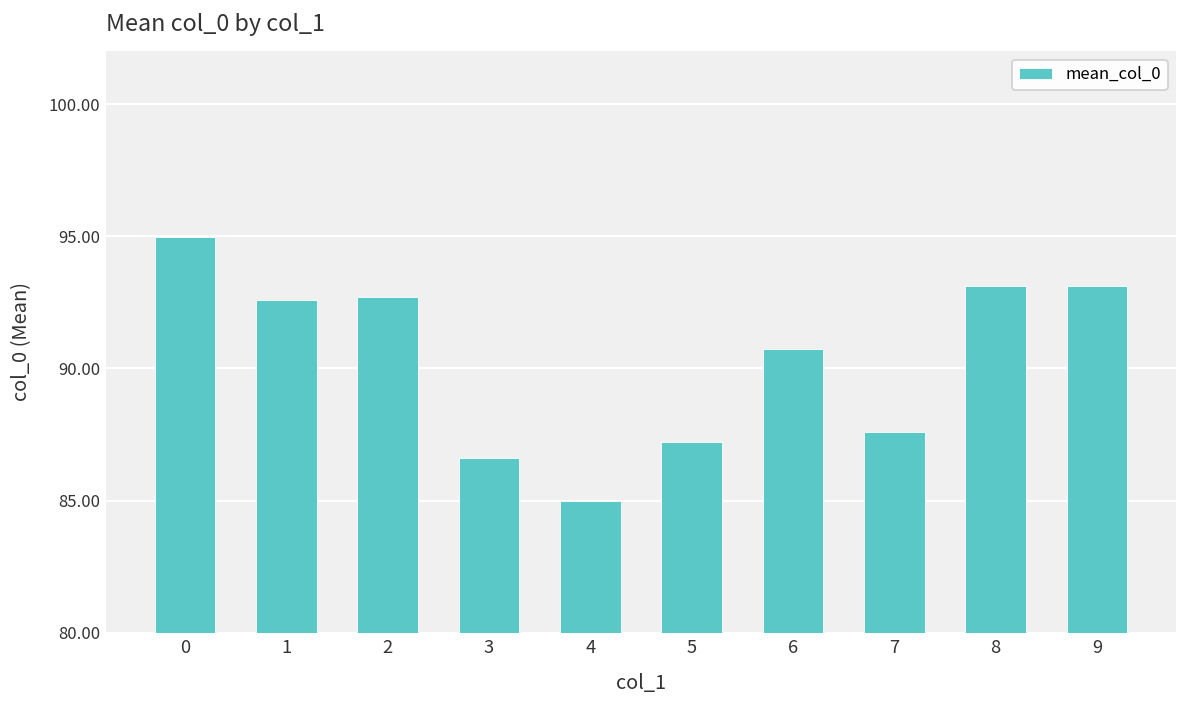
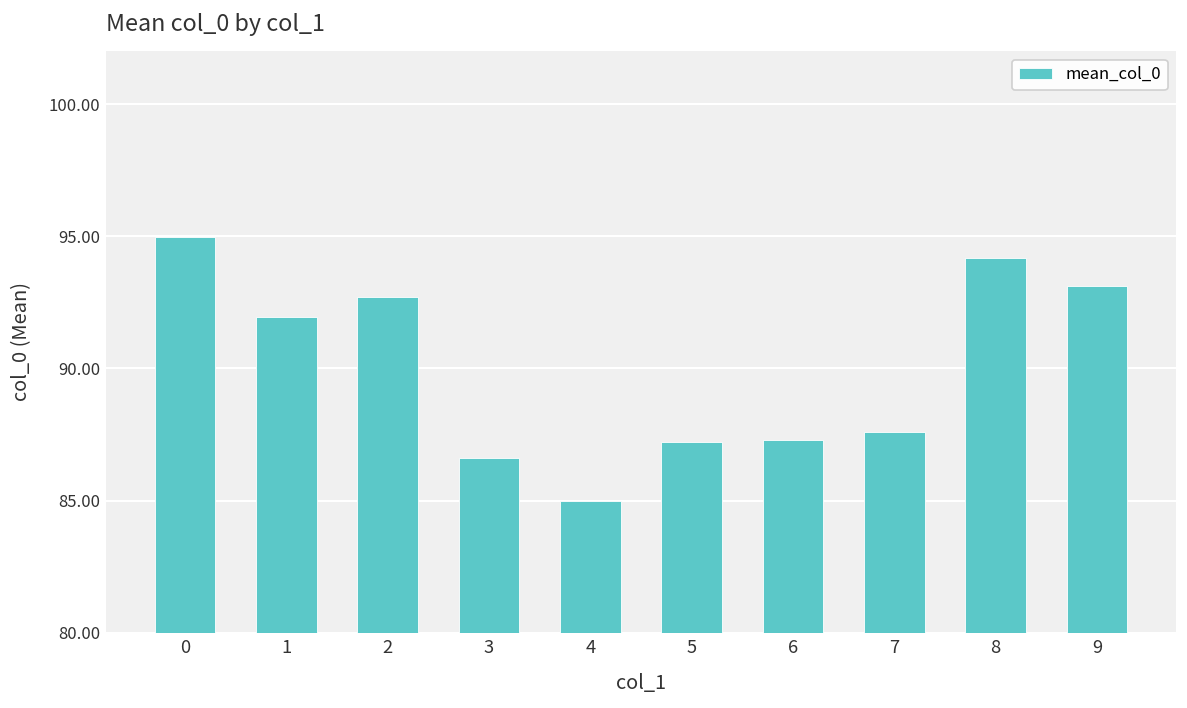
  {
    "0": 95.0,
-   "1": 92.6,
+   "1": 91.9,
    "2": 92.7,
    "3": 86.6,
    "4": 85.0,
    "5": 87.2,
-   "6": 90.7,
+   "6": 87.3,
    "7": 87.6,
-   "8": 93.1,
+   "8": 94.2,
    "9": 93.1
  }
